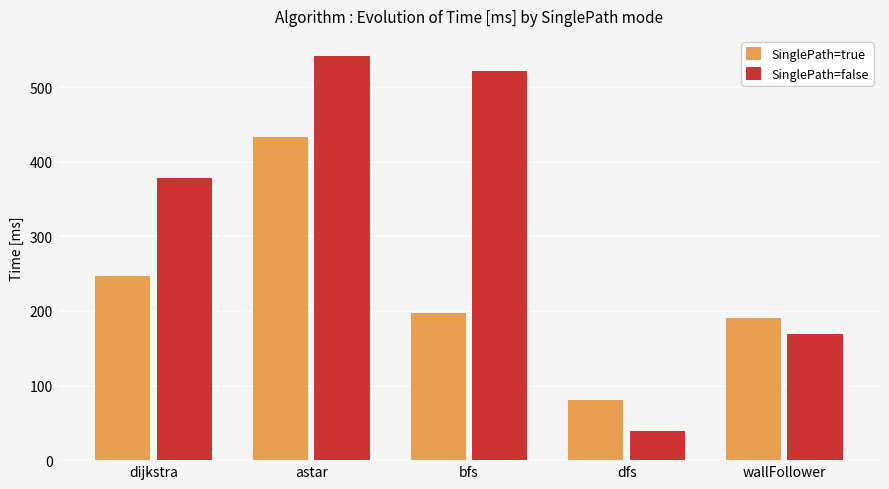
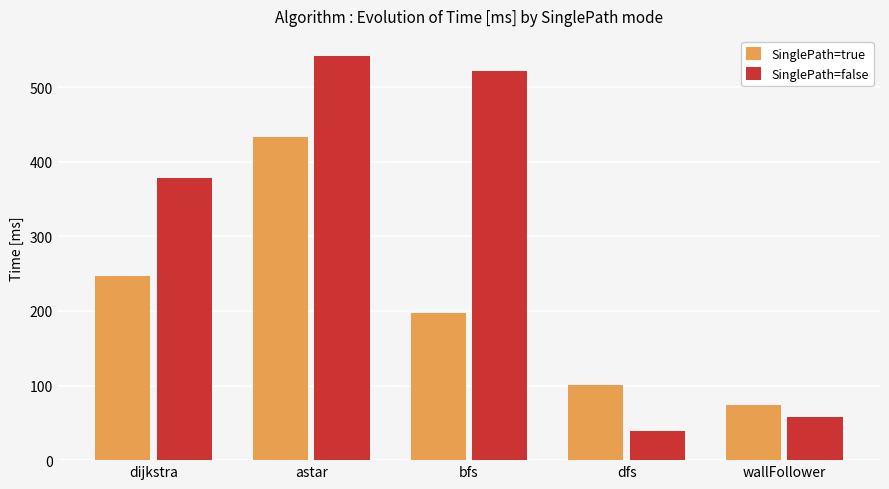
  {
    "SinglePath=true": {
      "dijkstra": 250,
      "astar": 430,
      "bfs": 200,
-     "dfs": 80,
-     "wallFollower": 190
+     "dfs": 100,
+     "wallFollower": 70
    },
    "SinglePath=false": {
      "dijkstra": 380,
      "astar": 540,
      "bfs": 520,
      "dfs": 40,
-     "wallFollower": 170
+     "wallFollower": 60
    }
  }
